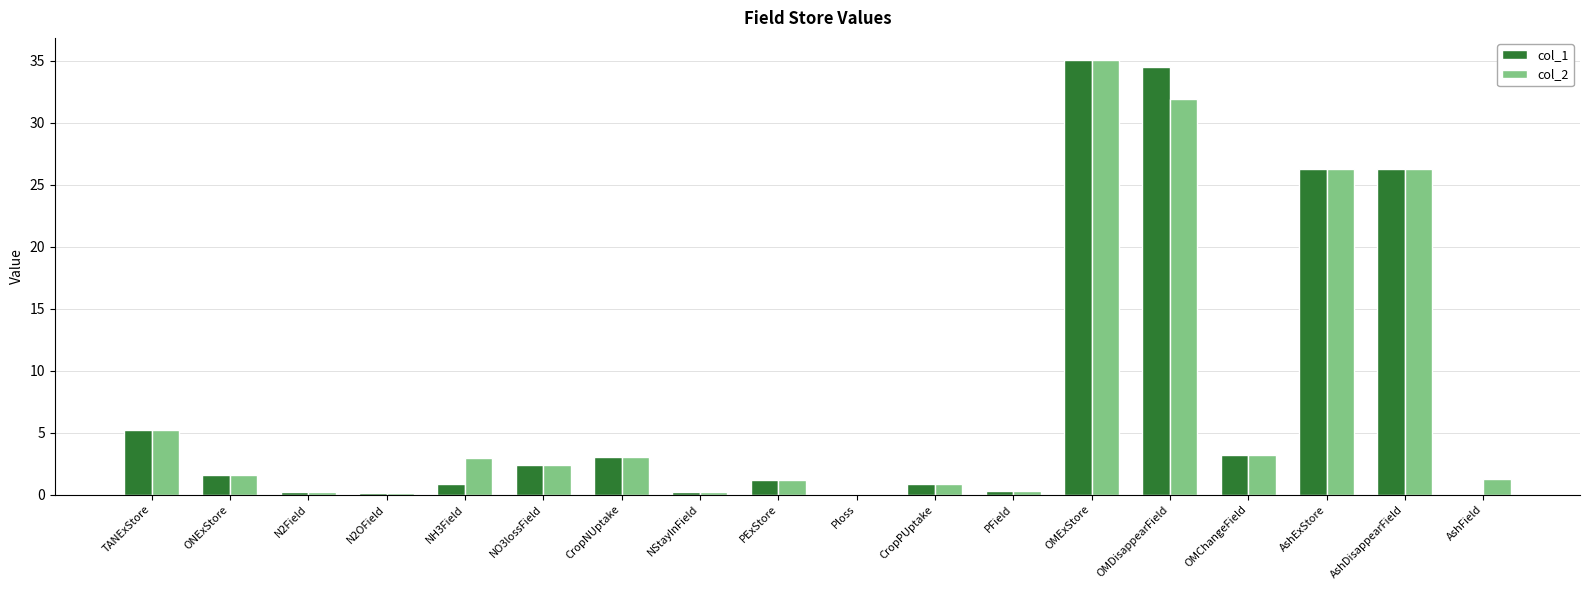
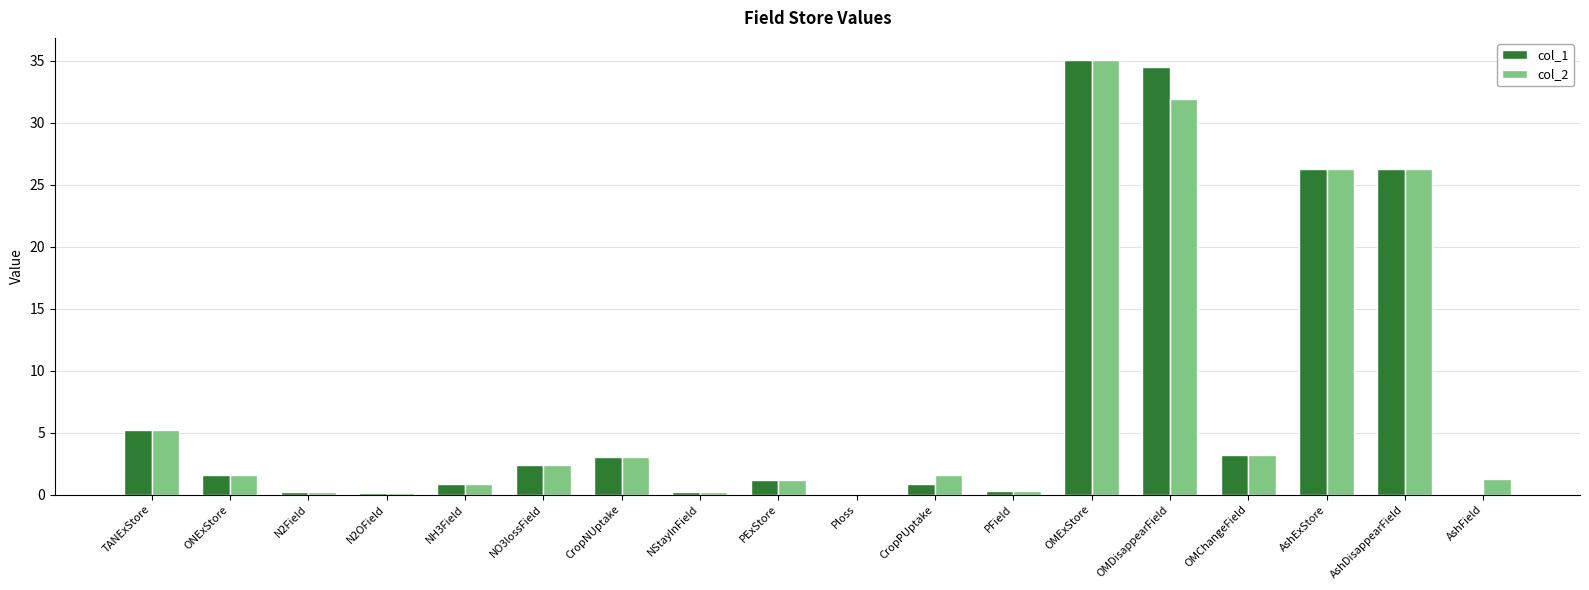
  {
    "col_1": {
      "TANExStore": 5.2,
      "ONExStore": 1.6,
      "N2Field": 0.2,
      "NH3Field": 0.8,
      "NO3lossField": 2.4,
      "CropNUptake": 3.1,
      "PExStore": 1.2,
      "CropPUptake": 0.9,
      "PField": 0.3,
      "OMExStore": 35.1,
      "OMDisappearField": 34.5,
      "OMChangeField": 3.2,
      "AshExStore": 26.2,
      "AshDisappearField": 26.2,
      "AshField": 0.0
    },
    "col_2": {
      "TANExStore": 5.2,
      "ONExStore": 1.6,
      "N2Field": 0.2,
-     "NH3Field": 3.0,
+     "NH3Field": 0.8,
      "NO3lossField": 2.4,
      "CropNUptake": 3.1,
      "PExStore": 1.2,
-     "CropPUptake": 0.9,
+     "CropPUptake": 1.5,
      "PField": 0.3,
      "OMExStore": 35.1,
      "OMDisappearField": 31.9,
      "OMChangeField": 3.2,
      "AshExStore": 26.2,
      "AshDisappearField": 26.2,
      "AshField": 1.3
    }
  }
